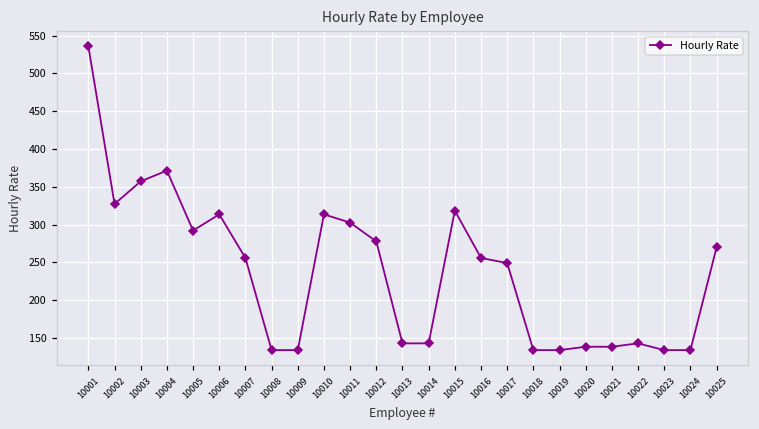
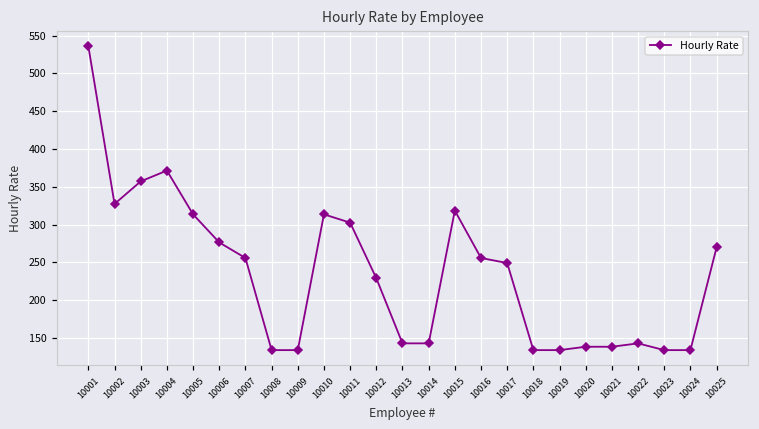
  {
    "10001": 540,
    "10002": 330,
    "10003": 360,
    "10004": 370,
-   "10005": 290,
-   "10006": 310,
+   "10005": 310,
+   "10006": 280,
    "10007": 260,
    "10008": 130,
    "10009": 130,
    "10010": 310,
    "10011": 300,
-   "10012": 280,
+   "10012": 230,
    "10013": 140,
    "10014": 140,
    "10015": 320,
    "10016": 260,
    "10017": 250,
    "10018": 130,
    "10019": 130,
    "10020": 140,
    "10021": 140,
    "10022": 140,
    "10023": 130,
    "10024": 130,
    "10025": 270
  }
